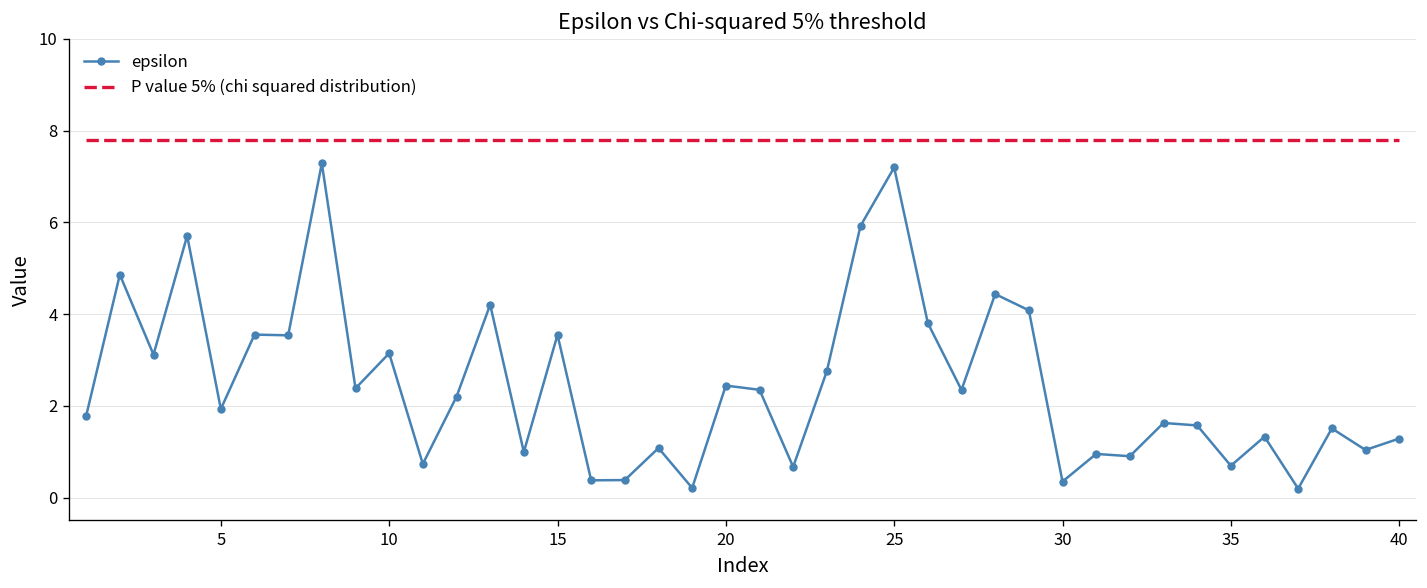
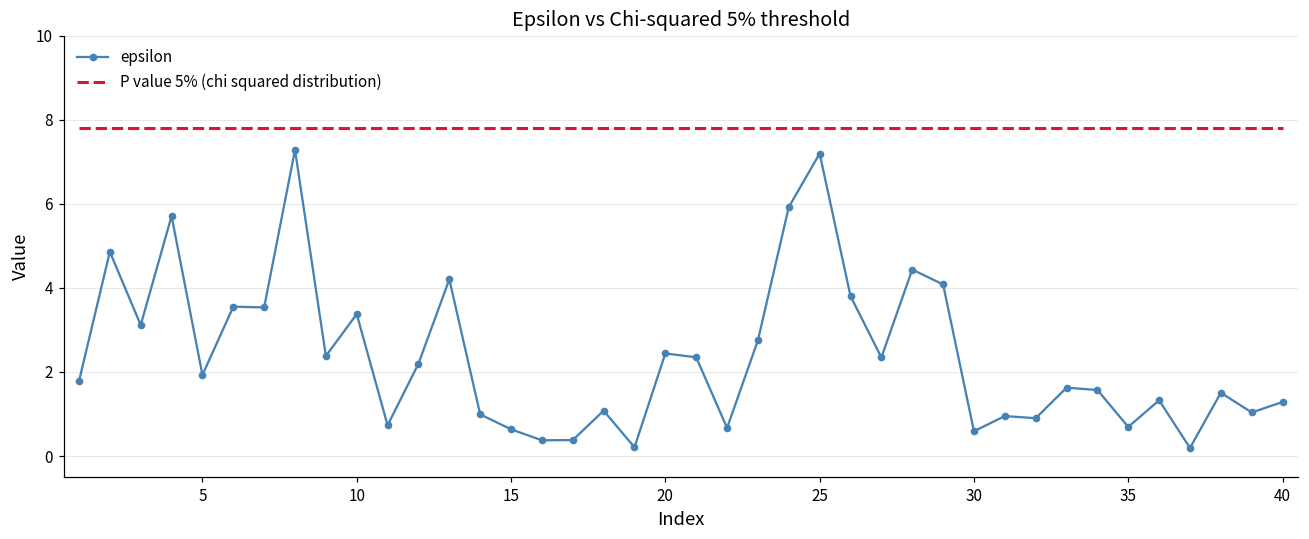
  {
    "epsilon": {
      "5": 1.9,
-     "10": 3.1,
-     "15": 3.5,
+     "10": 3.4,
+     "15": 0.6,
      "20": 2.4,
      "25": 7.2,
-     "30": 0.3,
+     "30": 0.6,
      "35": 0.7,
      "40": 1.3
    },
    "P value 5% (chi squared distribution)": {
      "5": 7.8,
      "10": 7.8,
      "15": 7.8,
      "20": 7.8,
      "25": 7.8,
      "30": 7.8,
      "35": 7.8,
      "40": 7.8
    }
  }
